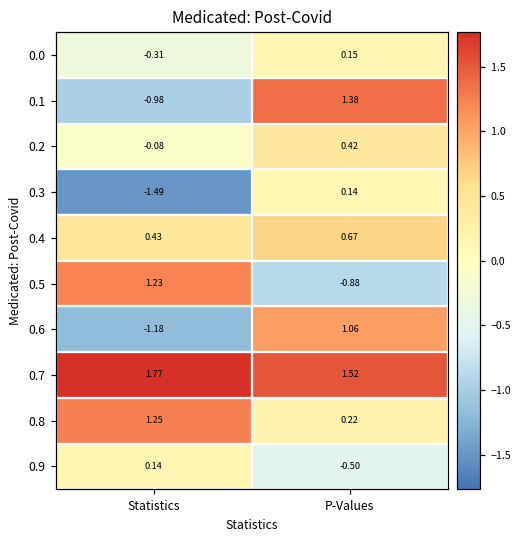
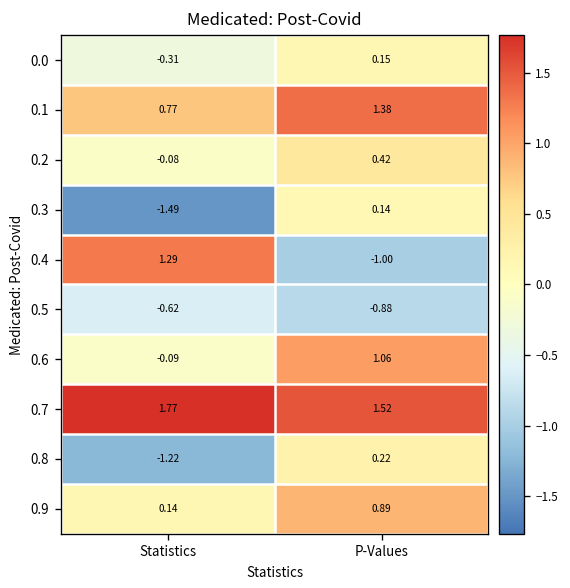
  {
    "0.0": {
      "Statistics": -0.31,
      "P-Values": 0.15
    },
    "0.1": {
-     "Statistics": -0.98,
+     "Statistics": 0.77,
      "P-Values": 1.38
    },
    "0.2": {
      "Statistics": -0.08,
      "P-Values": 0.42
    },
    "0.3": {
      "Statistics": -1.49,
      "P-Values": 0.14
    },
    "0.4": {
-     "Statistics": 0.43,
-     "P-Values": 0.67
+     "Statistics": 1.29,
+     "P-Values": -1.00
    },
    "0.5": {
-     "Statistics": 1.23,
+     "Statistics": -0.62,
      "P-Values": -0.88
    },
    "0.6": {
-     "Statistics": -1.18,
+     "Statistics": -0.09,
      "P-Values": 1.06
    },
    "0.7": {
      "Statistics": 1.77,
      "P-Values": 1.52
    },
    "0.8": {
-     "Statistics": 1.25,
+     "Statistics": -1.22,
      "P-Values": 0.22
    },
    "0.9": {
      "Statistics": 0.14,
-     "P-Values": -0.50
+     "P-Values": 0.89
    }
  }
